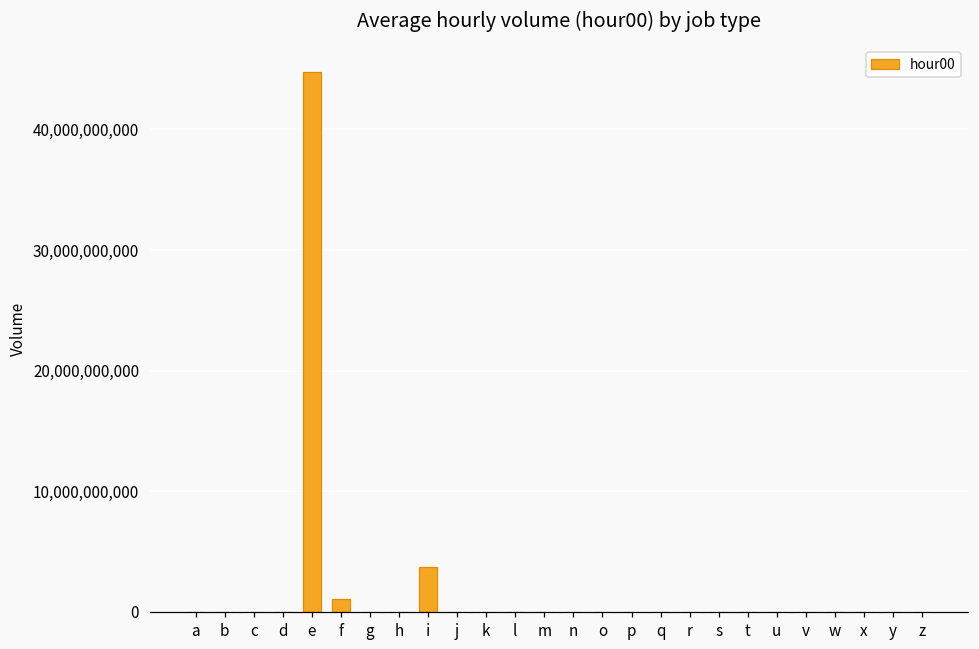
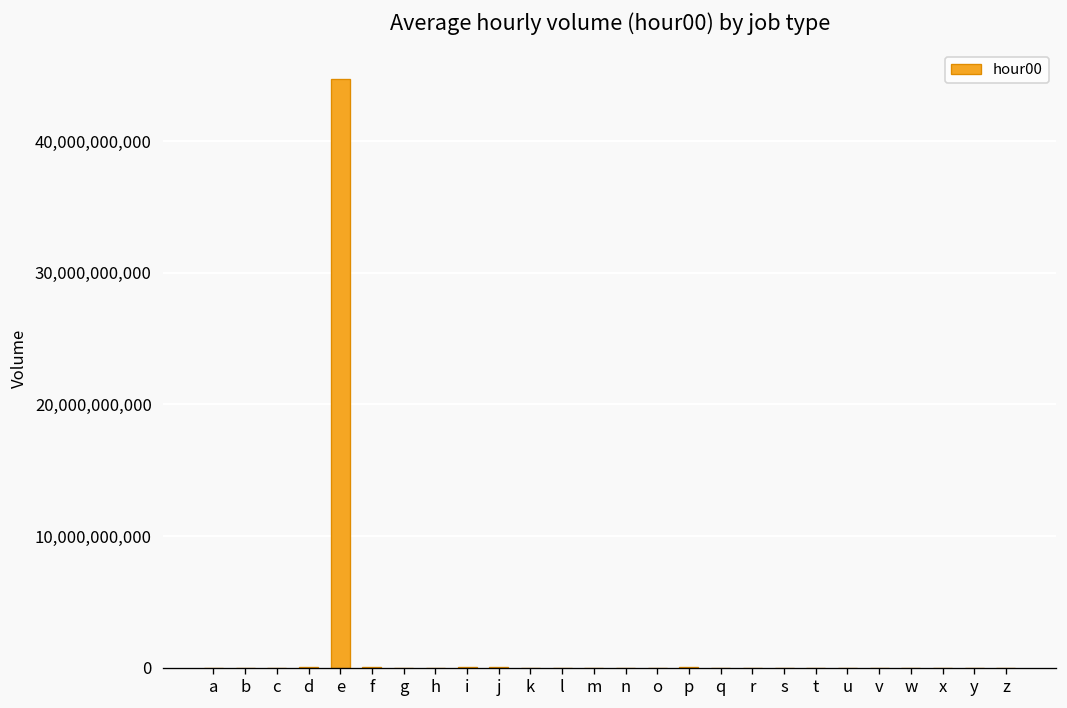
  {
    "e": "44,700,000,000",
-   "f": "1,000,000,000",
-   "i": "3,700,000,000",
+   "f": "0",
+   "i": "0",
    "o": "0",
    "q": "0",
    "x": "0",
    "y": "0"
  }
